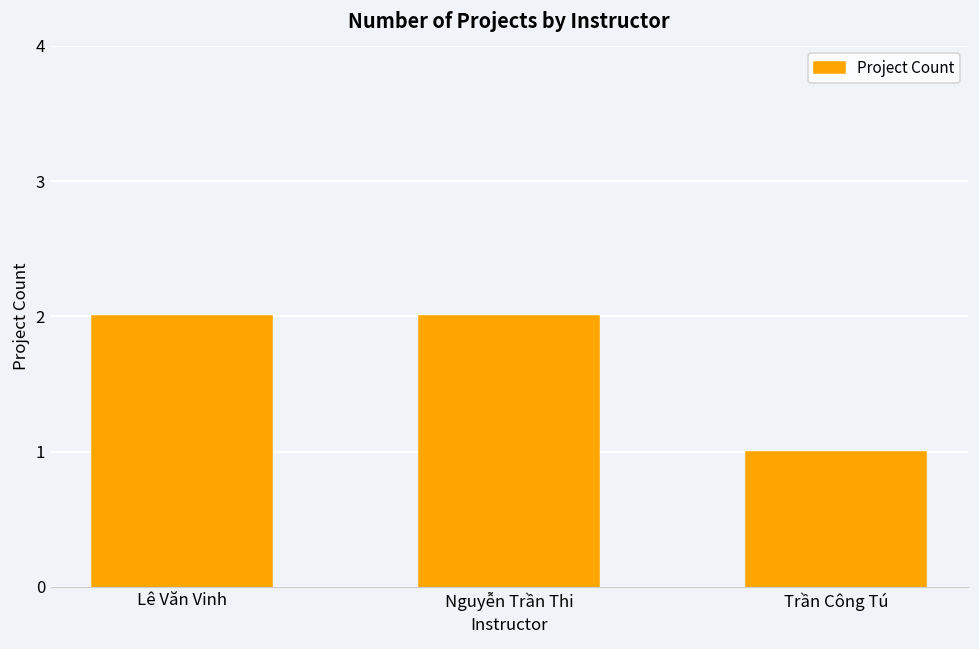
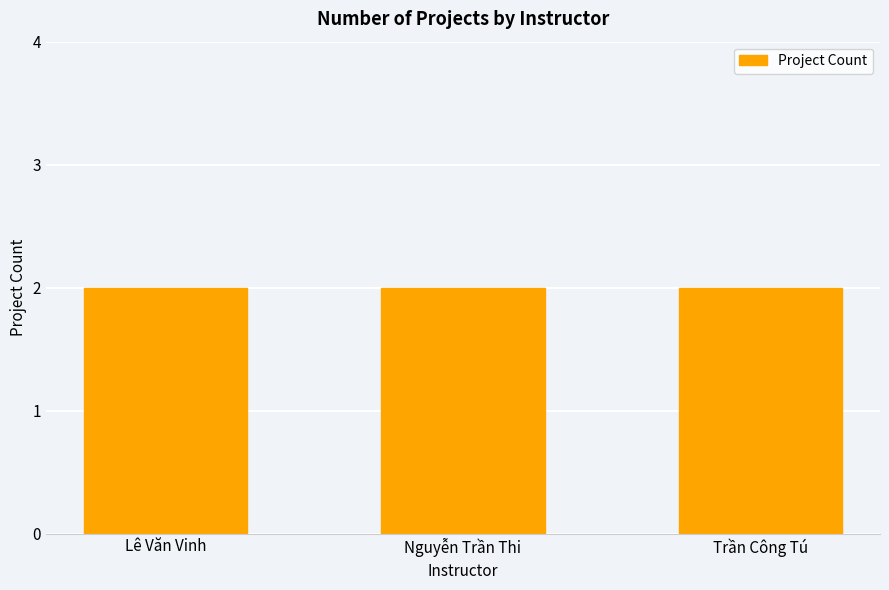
  {
    "Lê Văn Vinh": 2,
    "Nguyễn Trần Thi": 2,
-   "Trần Công Tú": 1
+   "Trần Công Tú": 2
  }
